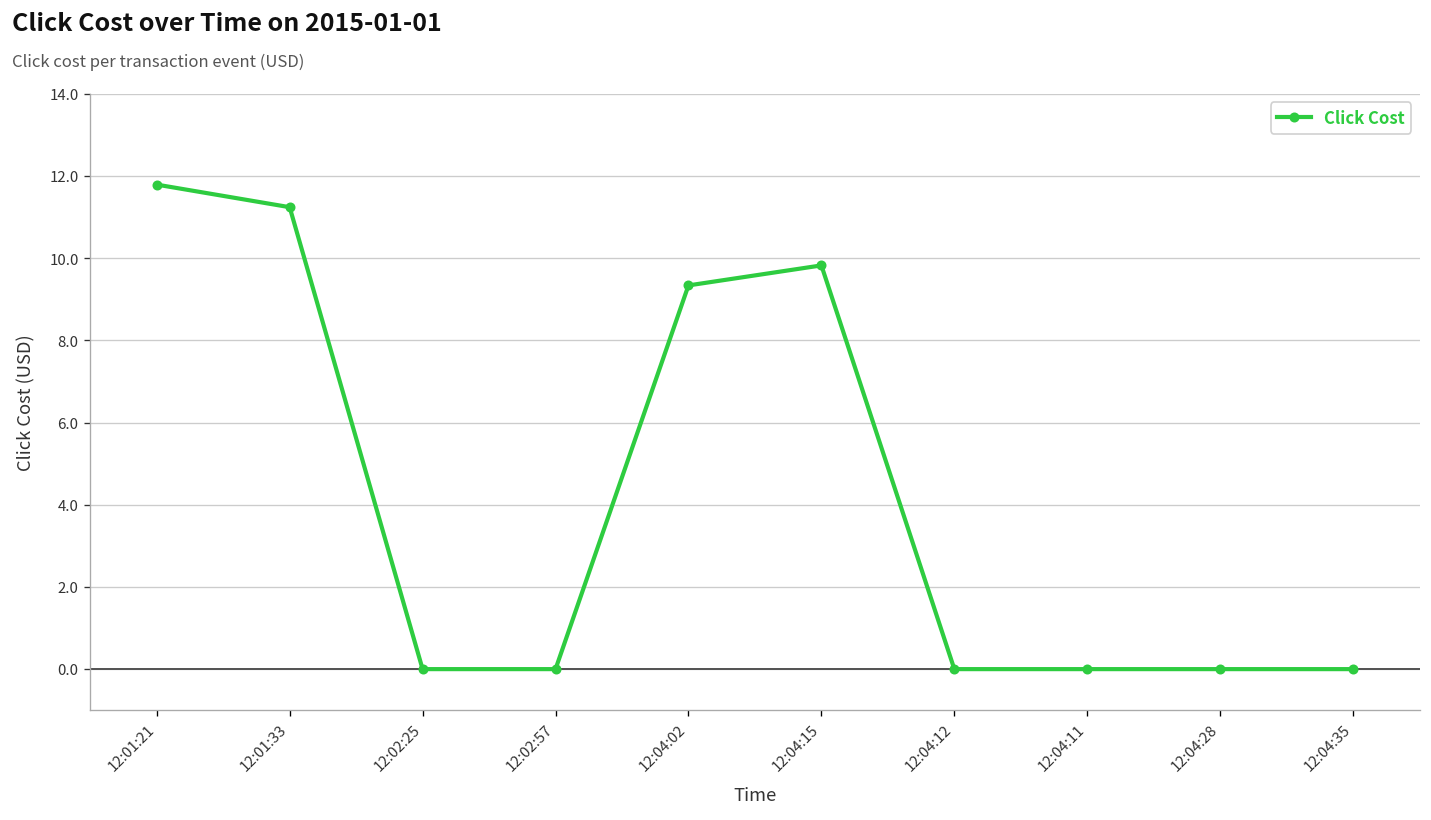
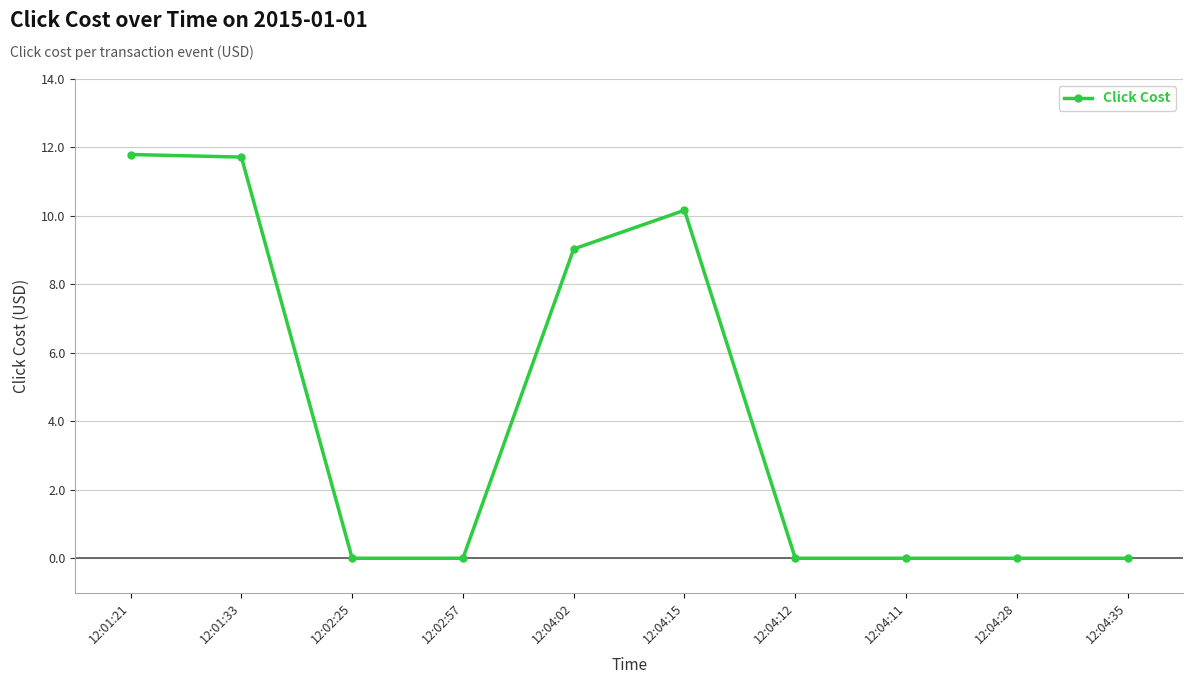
  {
    "12:01:21": 11.8,
-   "12:01:33": 11.2,
+   "12:01:33": 11.7,
    "12:02:25": 0.0,
    "12:02:57": 0.0,
-   "12:04:02": 9.3,
-   "12:04:15": 9.8,
+   "12:04:02": 9.0,
+   "12:04:15": 10.2,
    "12:04:12": 0.0,
    "12:04:11": 0.0,
    "12:04:28": 0.0,
    "12:04:35": 0.0
  }
